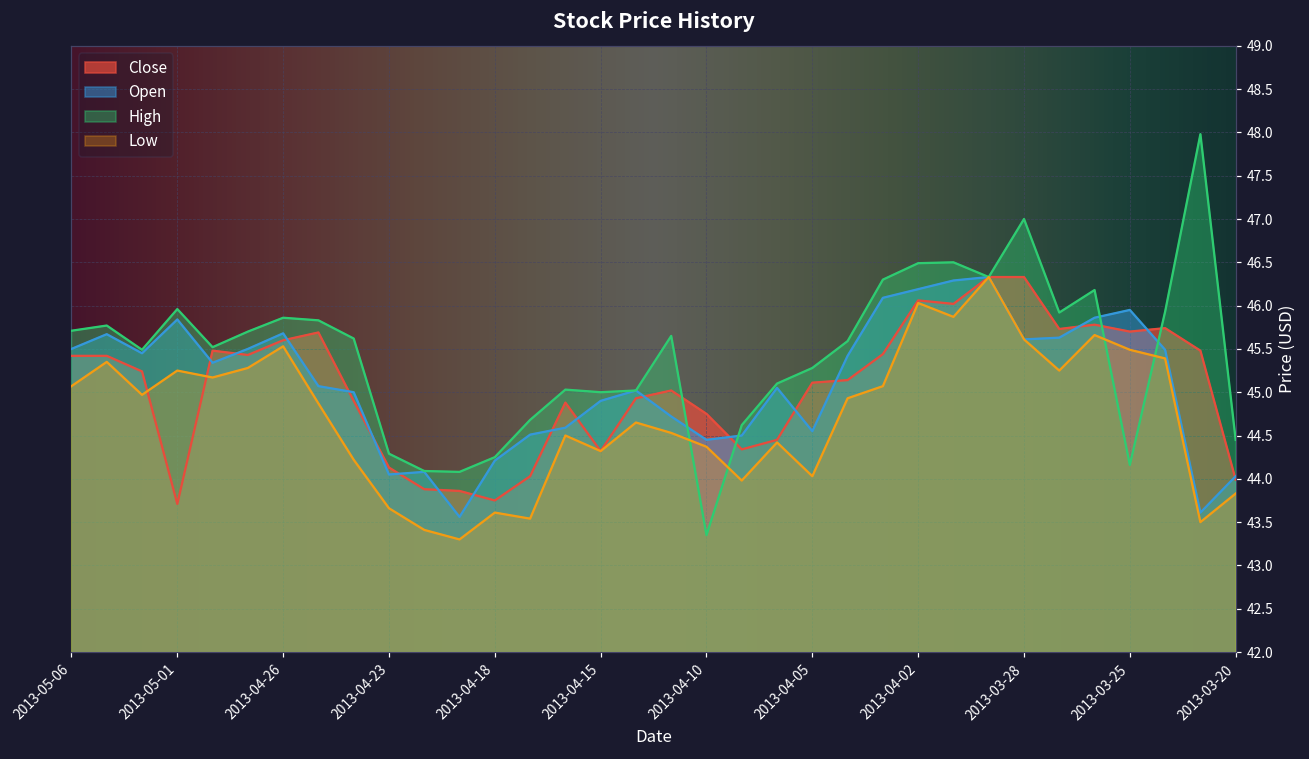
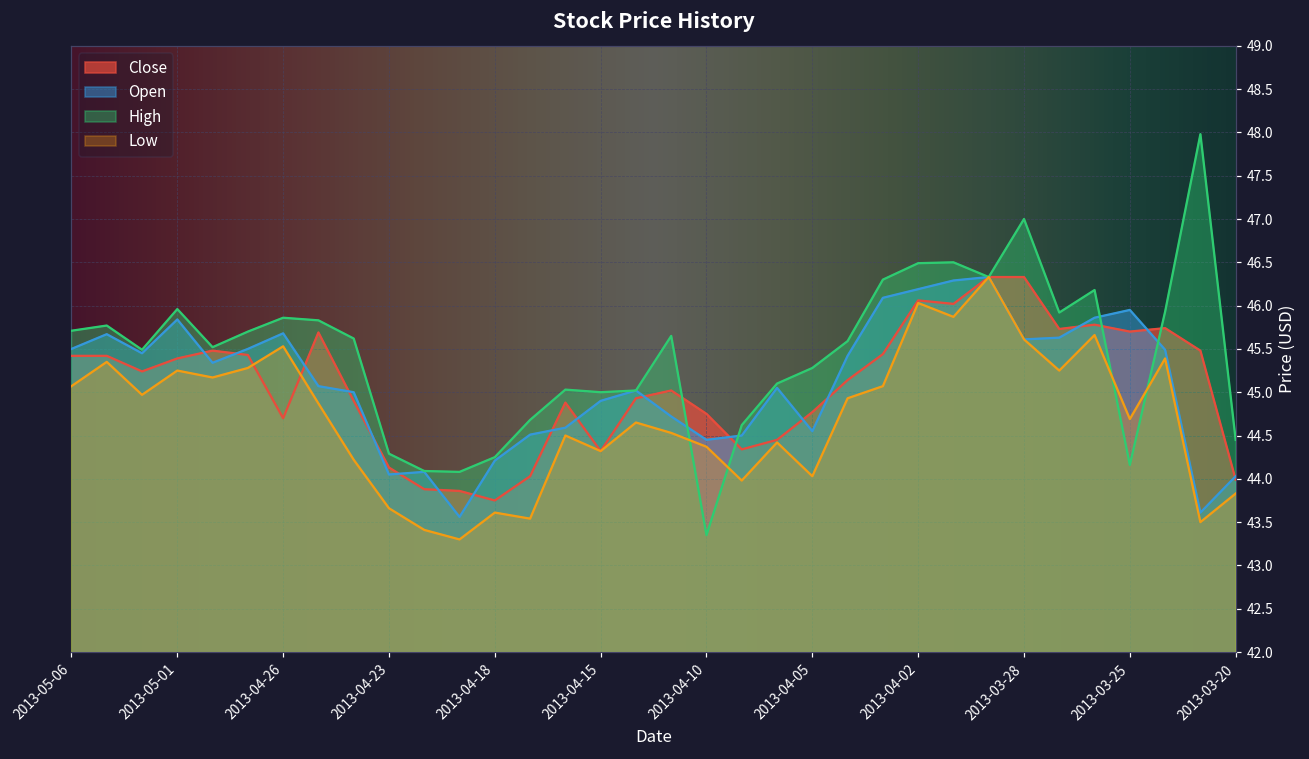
  {
    "Close": {
      "2013-05-06": 45.4,
-     "2013-05-01": 43.7,
-     "2013-04-26": 45.6,
+     "2013-05-01": 45.4,
+     "2013-04-26": 44.7,
      "2013-04-23": 44.1,
      "2013-04-18": 43.8,
      "2013-04-10": 44.8,
-     "2013-04-05": 45.1,
+     "2013-04-05": 44.8,
      "2013-03-28": 46.3,
      "2013-03-25": 45.7,
      "2013-03-20": 44.0
    },
    "Open": {
      "2013-05-06": 45.5,
      "2013-05-01": 45.8,
      "2013-04-26": 45.7,
      "2013-04-23": 44.1,
      "2013-04-18": 44.2,
      "2013-04-15": 44.9,
      "2013-04-10": 44.5,
      "2013-04-05": 44.6,
      "2013-04-02": 46.2,
      "2013-03-25": 46.0,
      "2013-03-20": 44.0
    },
    "High": {
      "2013-05-06": 45.7,
      "2013-05-01": 46.0,
      "2013-04-26": 45.9,
      "2013-04-23": 44.3,
      "2013-04-18": 44.3,
      "2013-04-15": 45.0,
      "2013-04-10": 43.4,
      "2013-04-05": 45.3,
      "2013-04-02": 46.5,
      "2013-03-28": 47.0,
      "2013-03-25": 44.2,
      "2013-03-20": 44.5
    },
    "Low": {
      "2013-05-06": 45.1,
      "2013-05-01": 45.3,
      "2013-04-26": 45.5,
      "2013-04-23": 43.7,
      "2013-04-18": 43.6,
      "2013-04-10": 44.4,
      "2013-04-05": 44.0,
-     "2013-03-25": 45.5,
+     "2013-03-25": 44.7,
      "2013-03-20": 43.8
    }
  }
